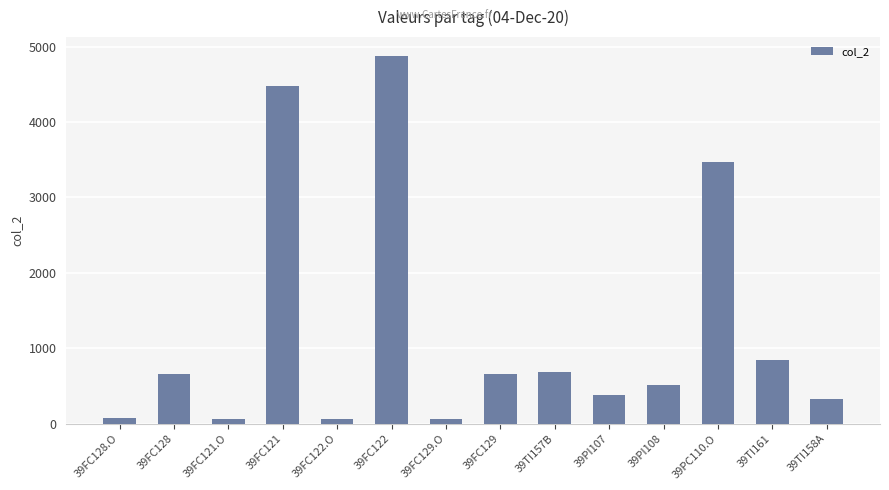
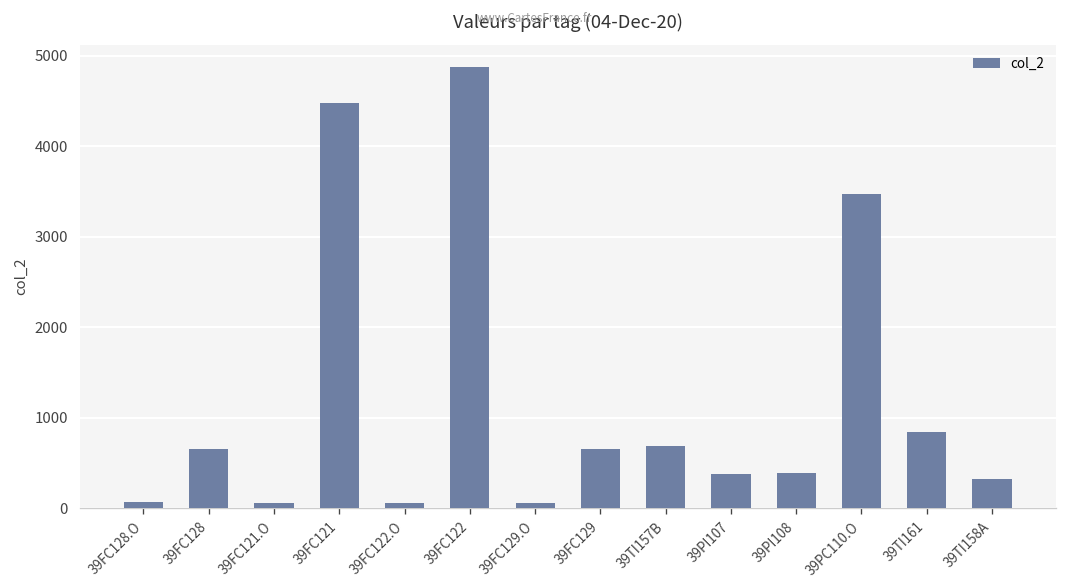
  {
    "39FC128.O": 100,
    "39FC128": 700,
    "39FC121.O": 100,
    "39FC121": 4500,
    "39FC122.O": 100,
    "39FC122": 4900,
    "39FC129.O": 100,
    "39FC129": 700,
    "39TI157B": 700,
    "39PI107": 400,
-   "39PI108": 500,
+   "39PI108": 400,
    "39PC110.O": 3500,
    "39TI161": 800,
    "39TI158A": 300
  }
